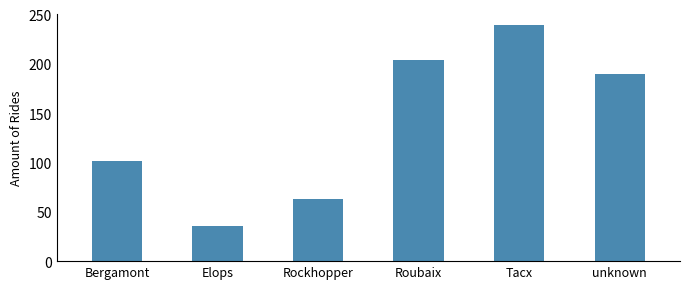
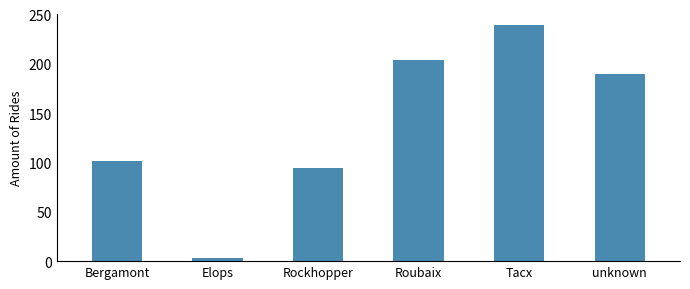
  {
    "Bergamont": 100,
-   "Elops": 40,
-   "Rockhopper": 60,
+   "Elops": 0,
+   "Rockhopper": 90,
    "Roubaix": 200,
    "Tacx": 240,
    "unknown": 190
  }
